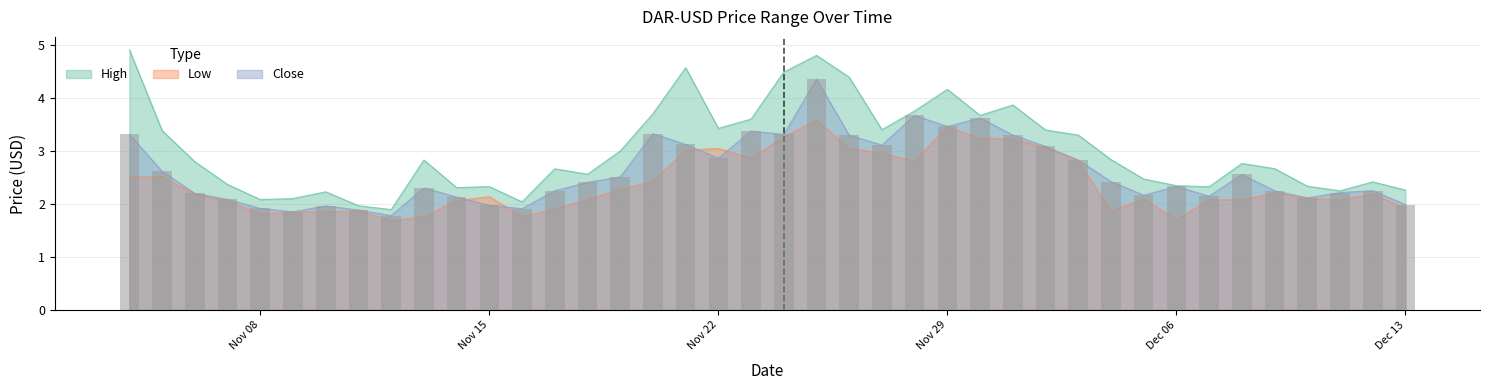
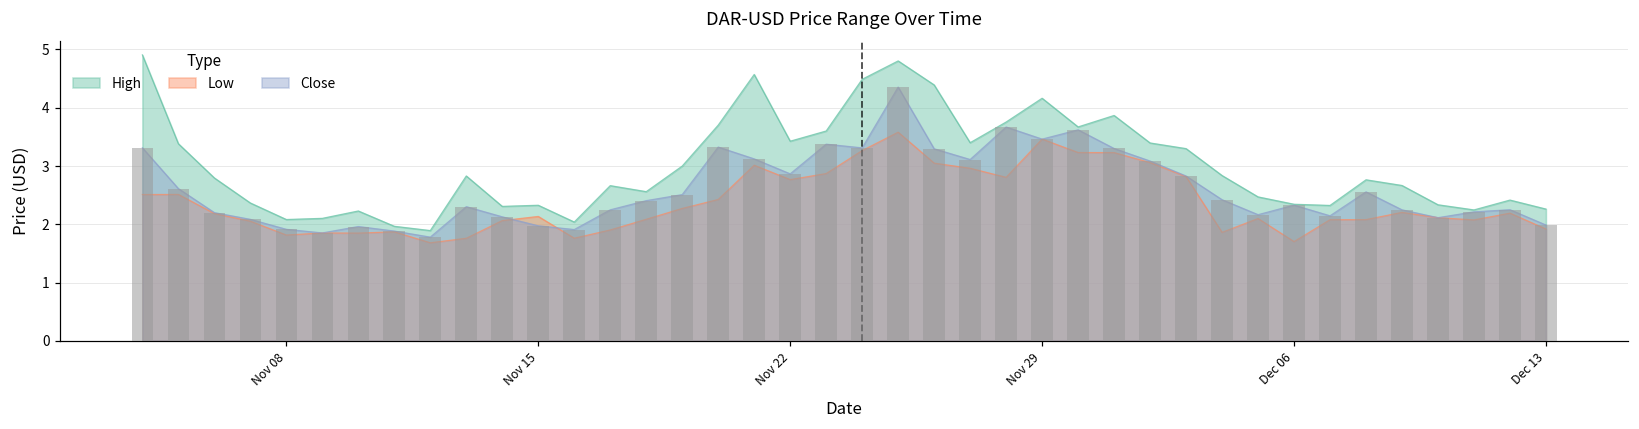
  {
    "Low": {
      "Nov 08": 1.8,
      "Nov 15": 2.1,
-     "Nov 22": 3.0,
+     "Nov 22": 2.8,
      "Dec 06": 1.7,
      "Dec 13": 1.9
    }
  }
